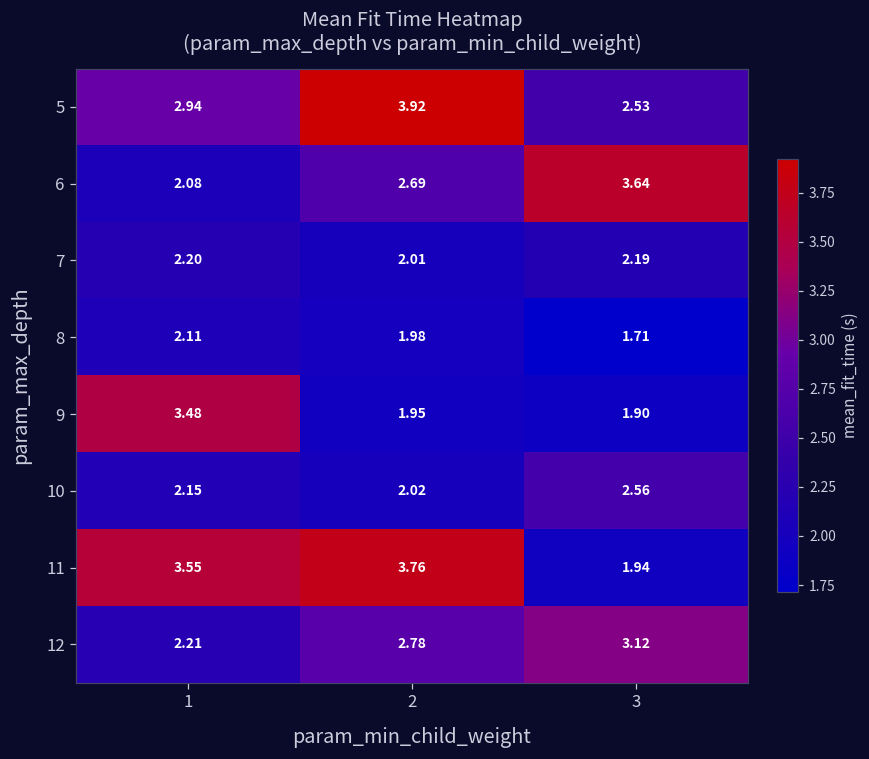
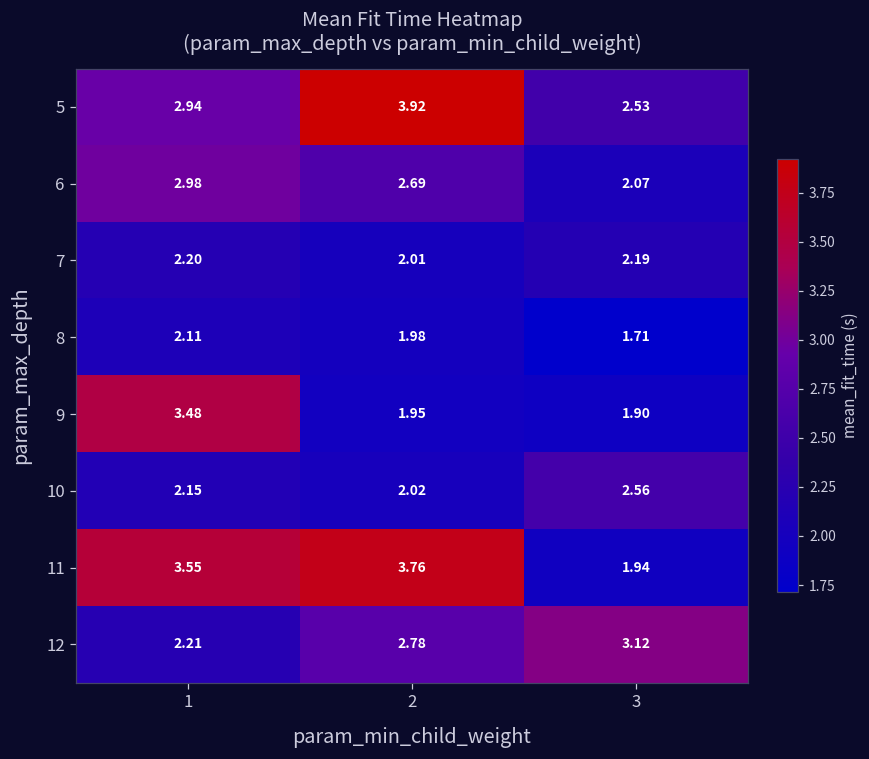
  {
    "6": {
-     "1": 2.08,
-     "3": 3.64
+     "1": 2.98,
+     "3": 2.07
    }
  }
